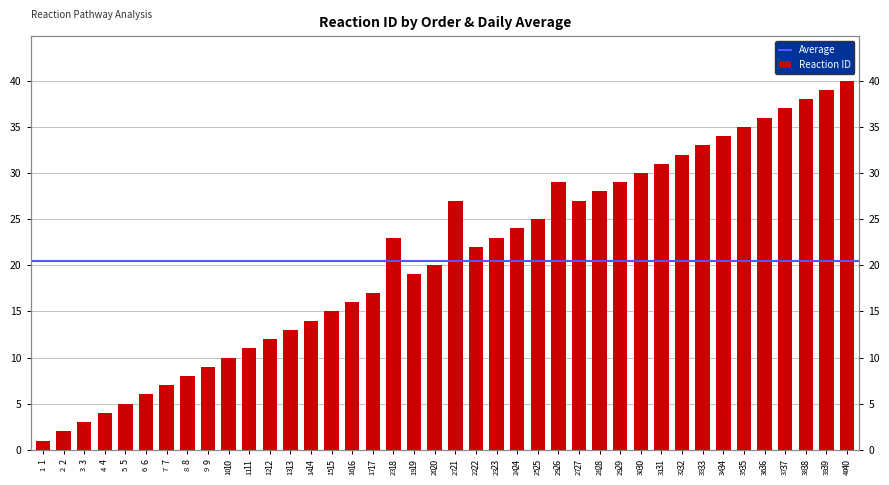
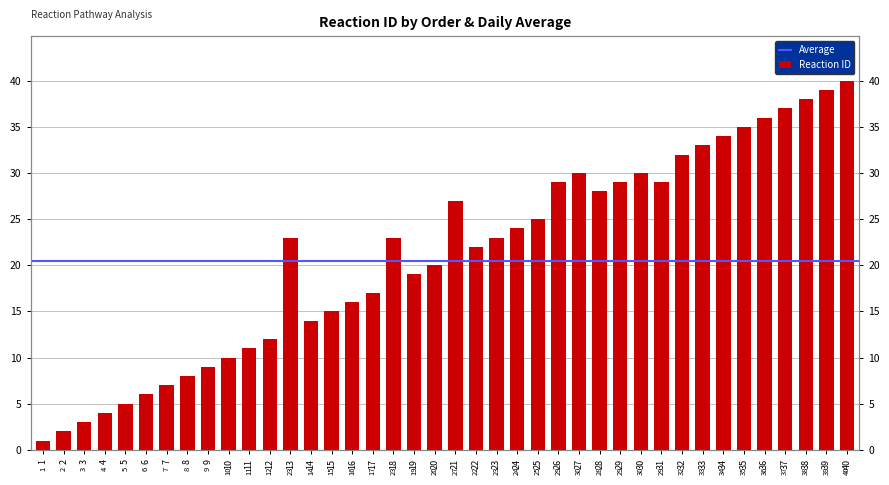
  {
-   "13": 13,
-   "27": 27,
-   "31": 31
+   "13": 23,
+   "27": 30,
+   "31": 29
  }
